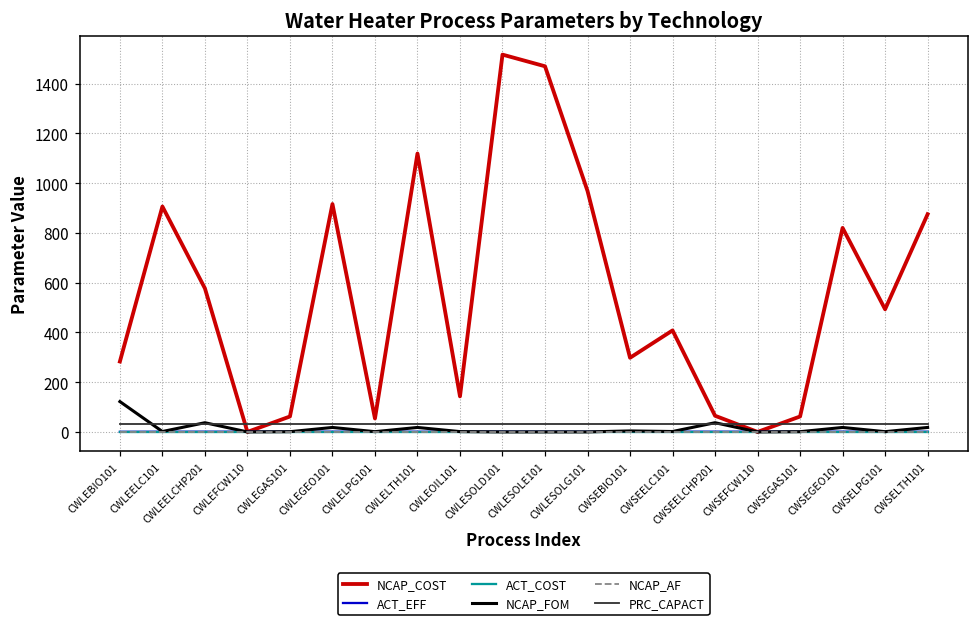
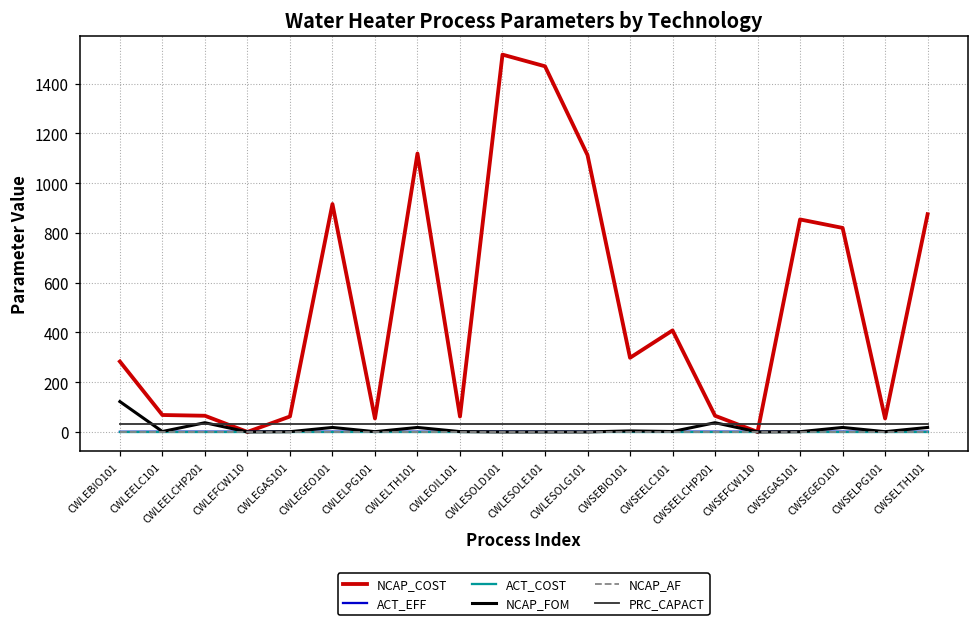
  {
    "NCAP_COST": {
      "CWLEBIO101": 280,
-     "CWLEELC101": 910,
-     "CWLEELCHP201": 580,
+     "CWLEELC101": 70,
+     "CWLEELCHP201": 70,
      "CWLEGAS101": 60,
      "CWLEGEO101": 920,
      "CWLELPG101": 50,
      "CWLELTH101": 1120,
-     "CWLEOIL101": 140,
+     "CWLEOIL101": 60,
      "CWLESOLD101": 1520,
      "CWLESOLE101": 1470,
-     "CWLESOLG101": 970,
+     "CWLESOLG101": 1110,
      "CWSEBIO101": 300,
      "CWSEELC101": 410,
      "CWSEELCHP201": 70,
-     "CWSEGAS101": 60,
+     "CWSEGAS101": 850,
      "CWSEGEO101": 820,
-     "CWSELPG101": 490,
+     "CWSELPG101": 50,
      "CWSELTH101": 880
    },
    "NCAP_FOM": {
      "CWLEBIO101": 120,
      "CWLEGEO101": 20,
      "CWLELTH101": 20,
      "CWSEGEO101": 20,
      "CWSELTH101": 20
    },
    "PRC_CAPACT": {
      "CWLEBIO101": 30,
      "CWLEELC101": 30,
      "CWLEFCW110": 30,
      "CWLEGAS101": 30,
      "CWLEGEO101": 30,
      "CWLELPG101": 30,
      "CWLELTH101": 30,
      "CWLEOIL101": 30,
      "CWLESOLD101": 30,
      "CWLESOLE101": 30,
      "CWLESOLG101": 30,
      "CWSEBIO101": 30,
      "CWSEELC101": 30,
      "CWSEFCW110": 30,
      "CWSEGAS101": 30,
      "CWSEGEO101": 30,
      "CWSELPG101": 30,
      "CWSELTH101": 30
    }
  }
